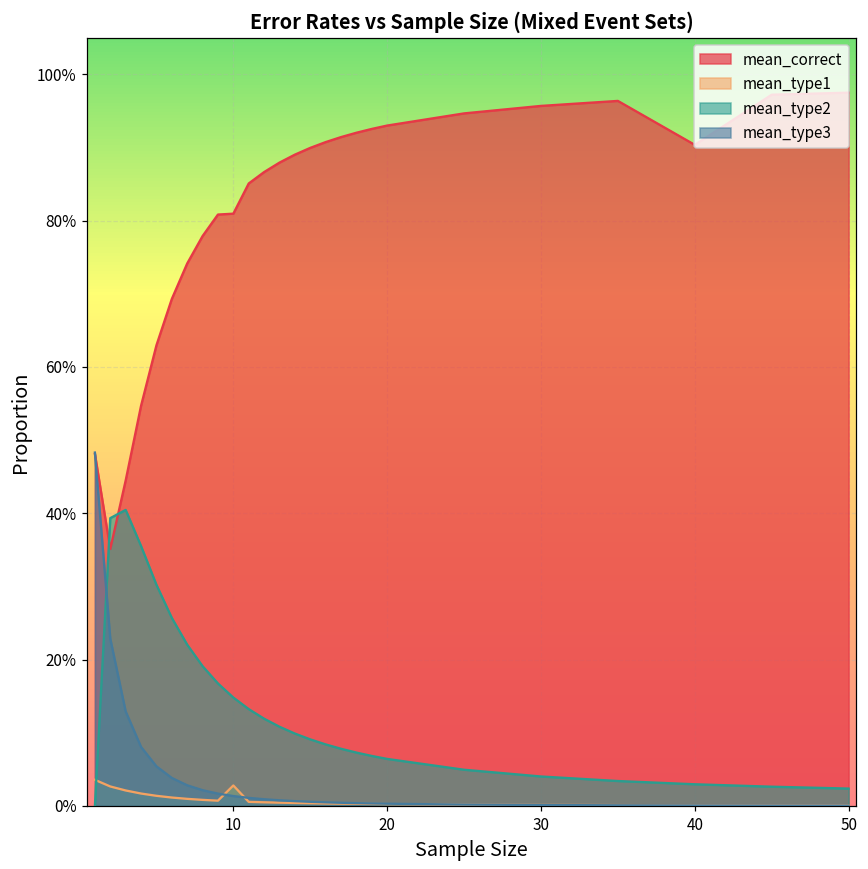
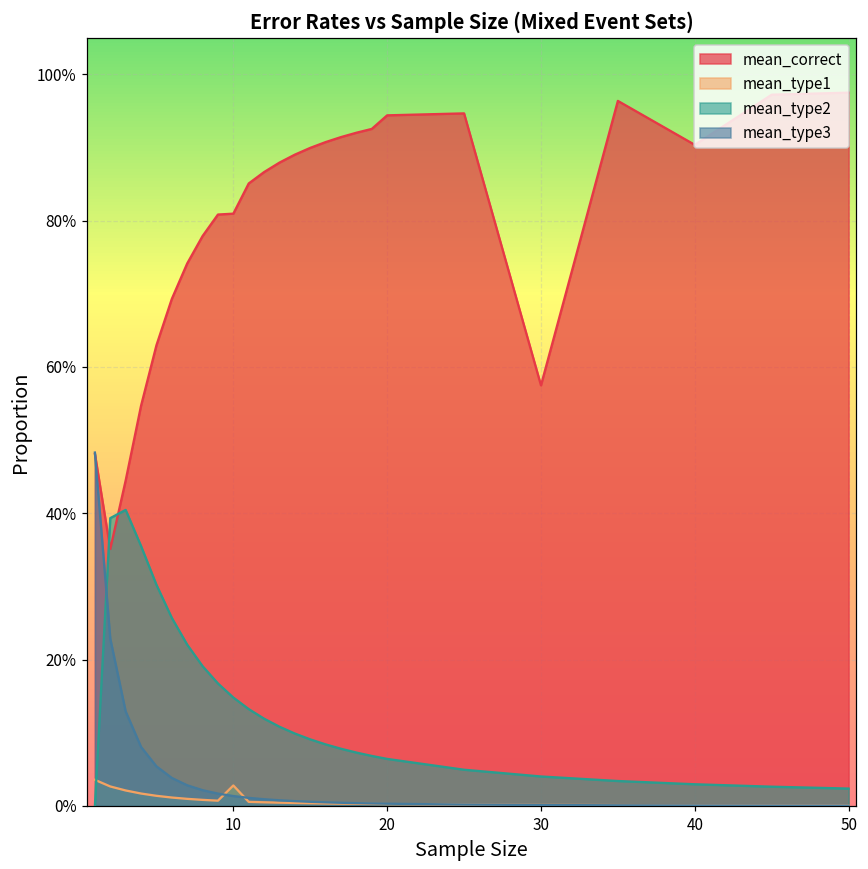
  {
    "mean_correct": {
      "10": "81%",
-     "20": "93%",
-     "30": "96%",
+     "20": "94%",
+     "30": "57%",
      "40": "90%"
    },
    "mean_type1": {
      "10": "3%"
    }
  }
